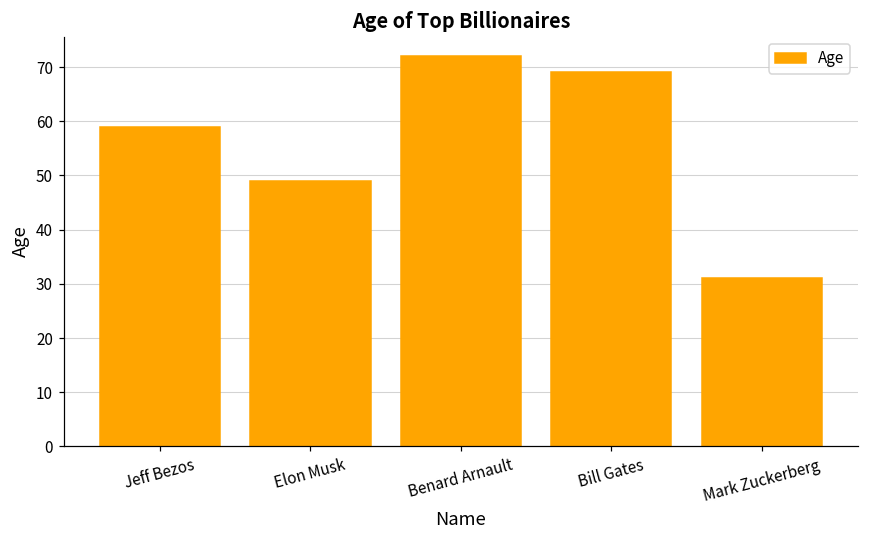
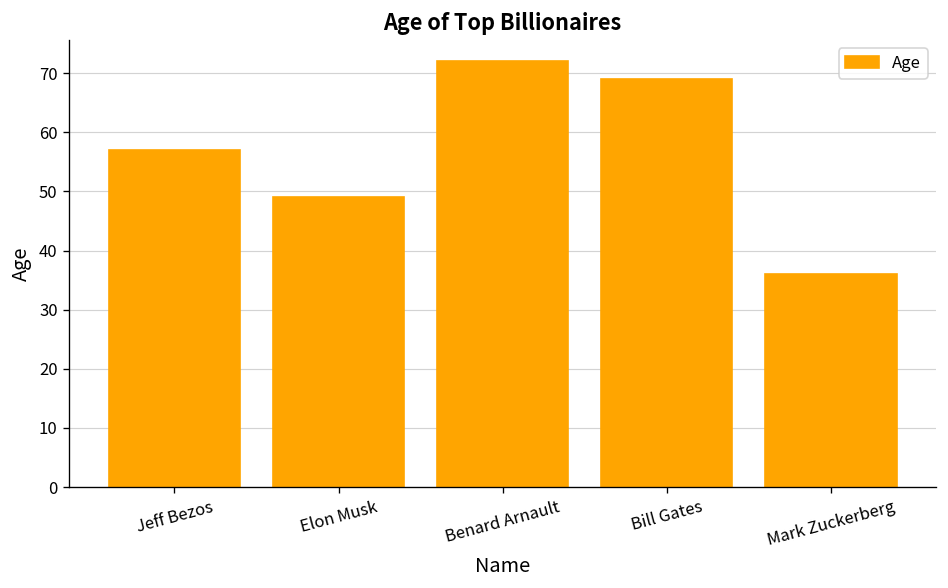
  {
-   "Jeff Bezos": 59,
+   "Jeff Bezos": 57,
    "Elon Musk": 49,
    "Benard Arnault": 72,
    "Bill Gates": 69,
-   "Mark Zuckerberg": 31
+   "Mark Zuckerberg": 36
  }
